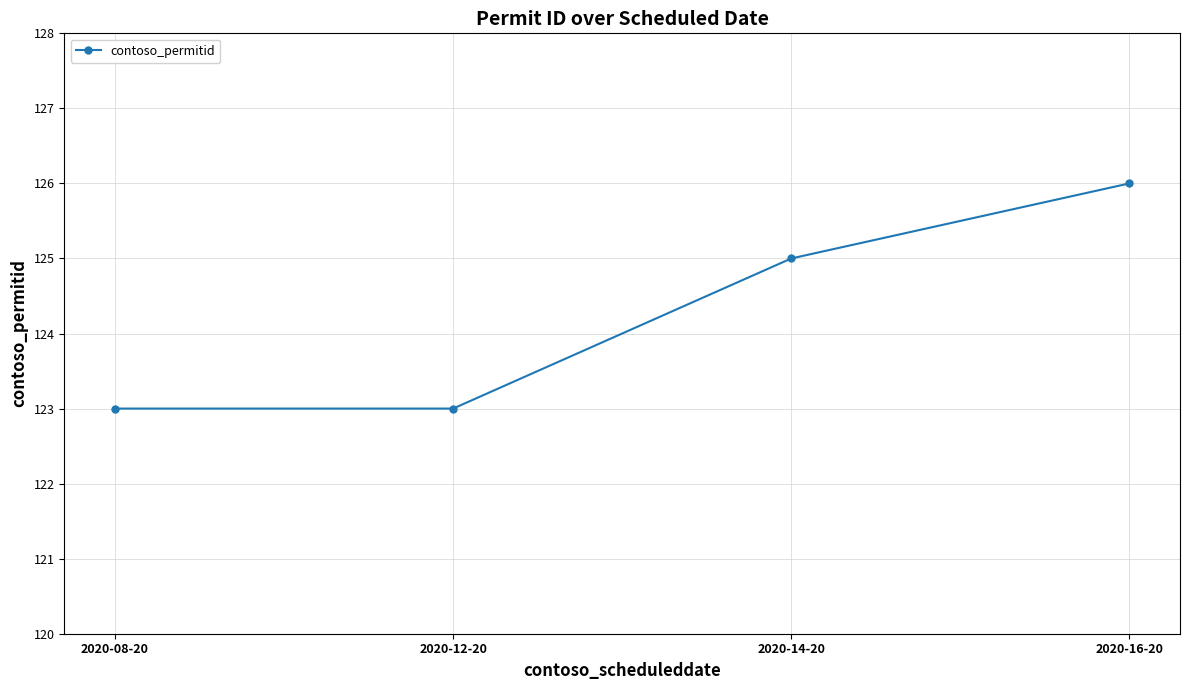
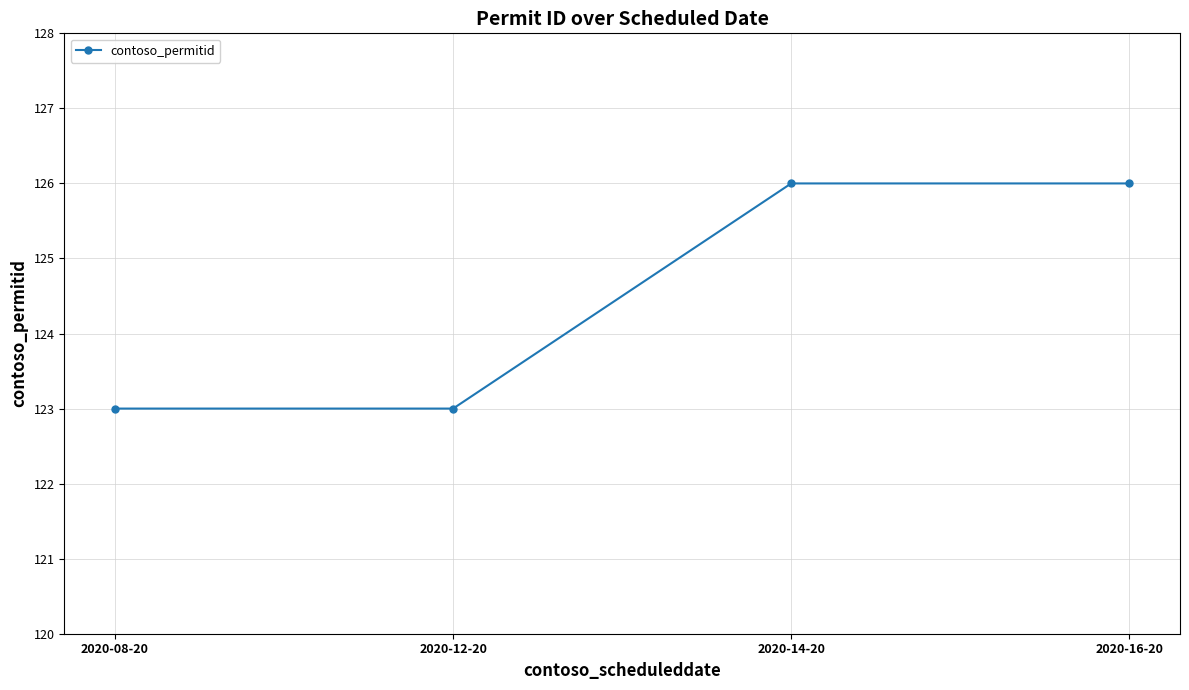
  {
    "2020-08-20": 123,
    "2020-12-20": 123,
-   "2020-14-20": 125,
+   "2020-14-20": 126,
    "2020-16-20": 126
  }
